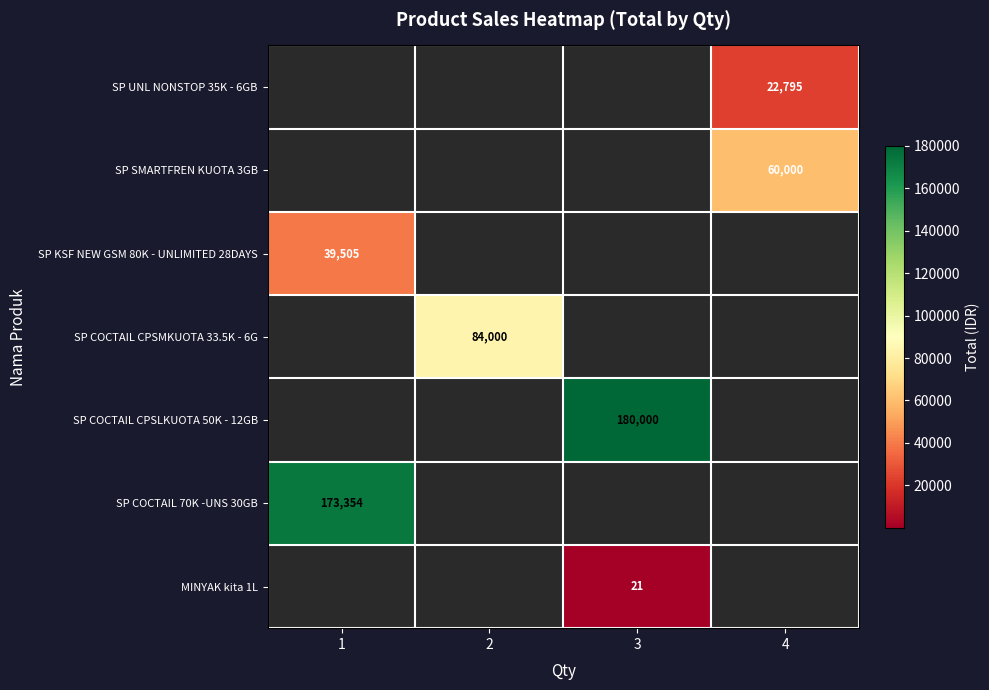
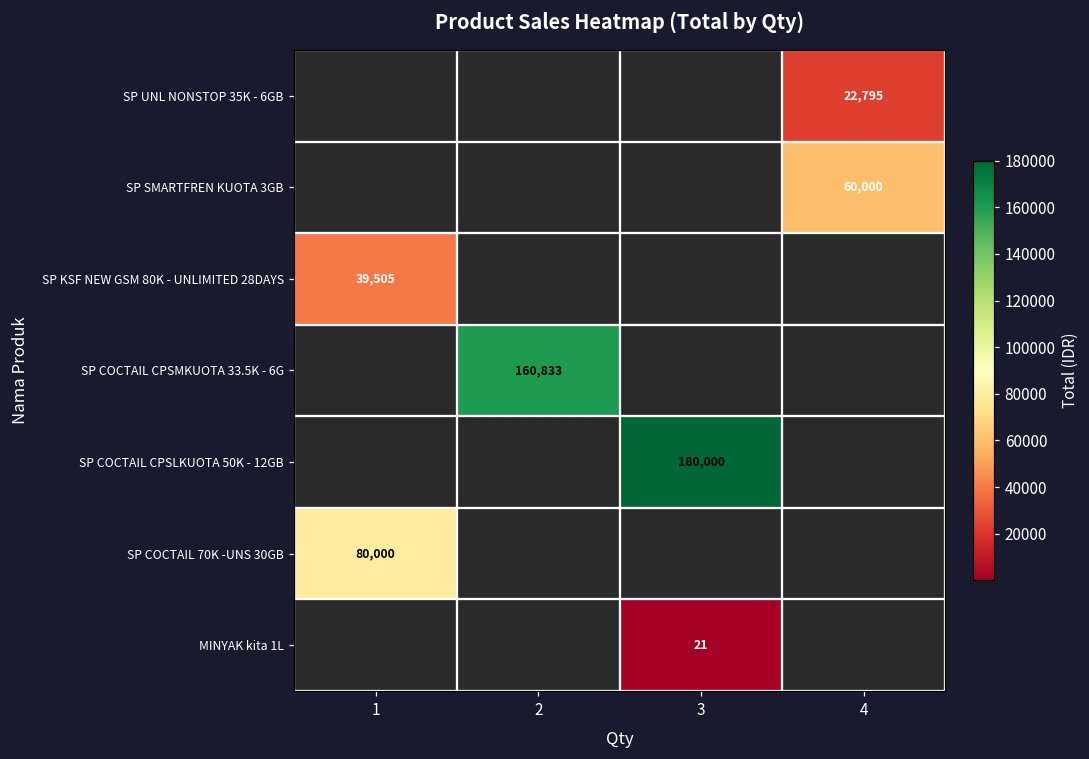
  {
    "SP UNL NONSTOP 35K - 6GB": {
      "4": "22,795"
    },
    "SP SMARTFREN KUOTA 3GB": {
      "4": "60,000"
    },
    "SP KSF NEW GSM 80K - UNLIMITED 28DAYS": {
      "1": "39,505"
    },
    "SP COCTAIL CPSMKUOTA 33.5K - 6G": {
-     "2": "84,000"
+     "2": "160,833"
    },
    "SP COCTAIL CPSLKUOTA 50K - 12GB": {
      "3": "180,000"
    },
    "SP COCTAIL 70K -UNS 30GB": {
-     "1": "173,354"
+     "1": "80,000"
    },
    "MINYAK kita 1L": {
      "3": "21"
    }
  }
